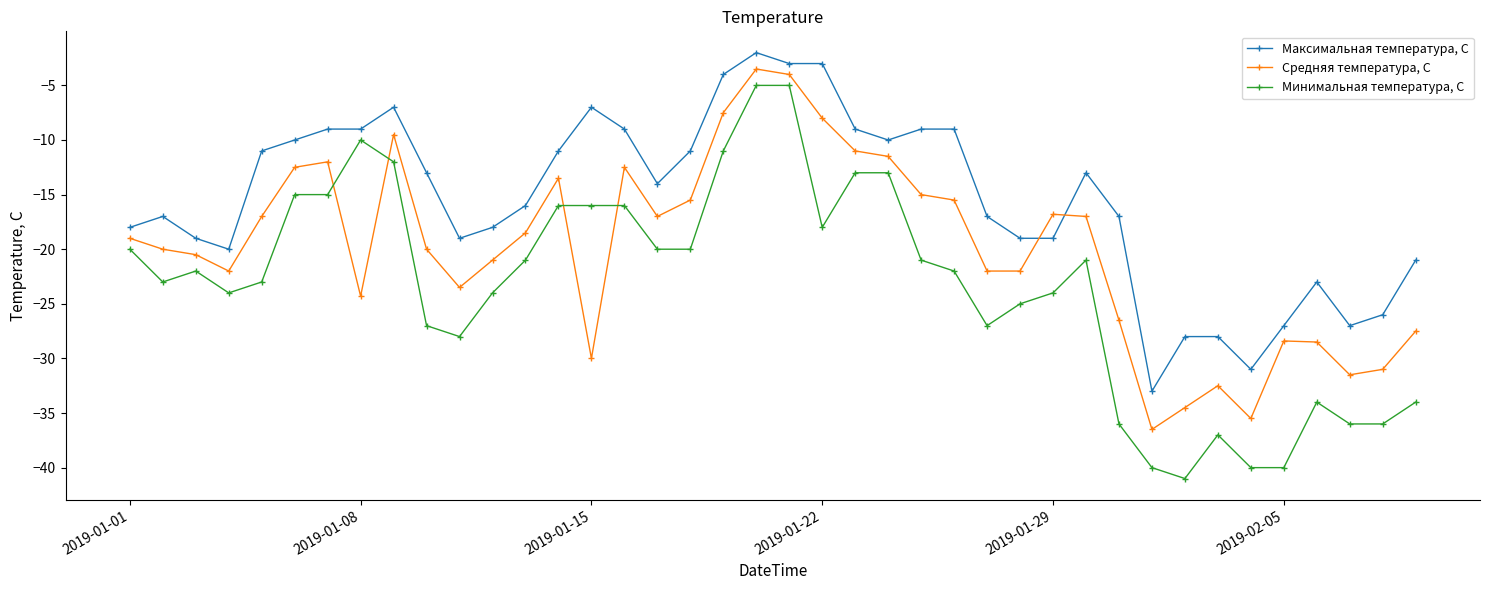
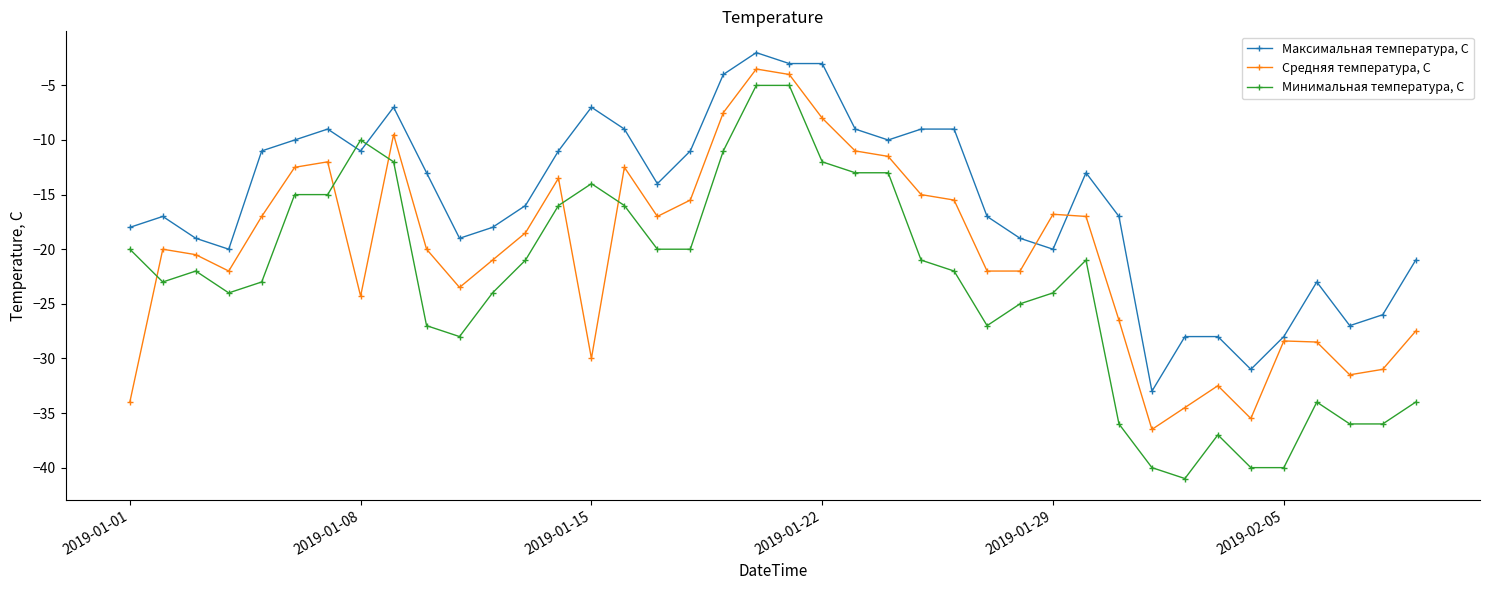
  {
    "Максимальная температура, С": {
      "2019-01-01": -18,
-     "2019-01-08": -9,
+     "2019-01-08": -11,
      "2019-01-15": -7,
      "2019-01-22": -3,
-     "2019-01-29": -19,
-     "2019-02-05": -27
+     "2019-01-29": -20,
+     "2019-02-05": -28
    },
    "Средняя температура, С": {
-     "2019-01-01": -19,
+     "2019-01-01": -34,
      "2019-01-08": -24.3,
      "2019-01-15": -30,
      "2019-01-22": -8,
      "2019-01-29": -17,
      "2019-02-05": -28.4
    },
    "Минимальная температура, С": {
      "2019-01-01": -20,
      "2019-01-08": -10,
-     "2019-01-15": -16,
-     "2019-01-22": -18,
+     "2019-01-15": -14,
+     "2019-01-22": -12,
      "2019-01-29": -24,
      "2019-02-05": -40
    }
  }
